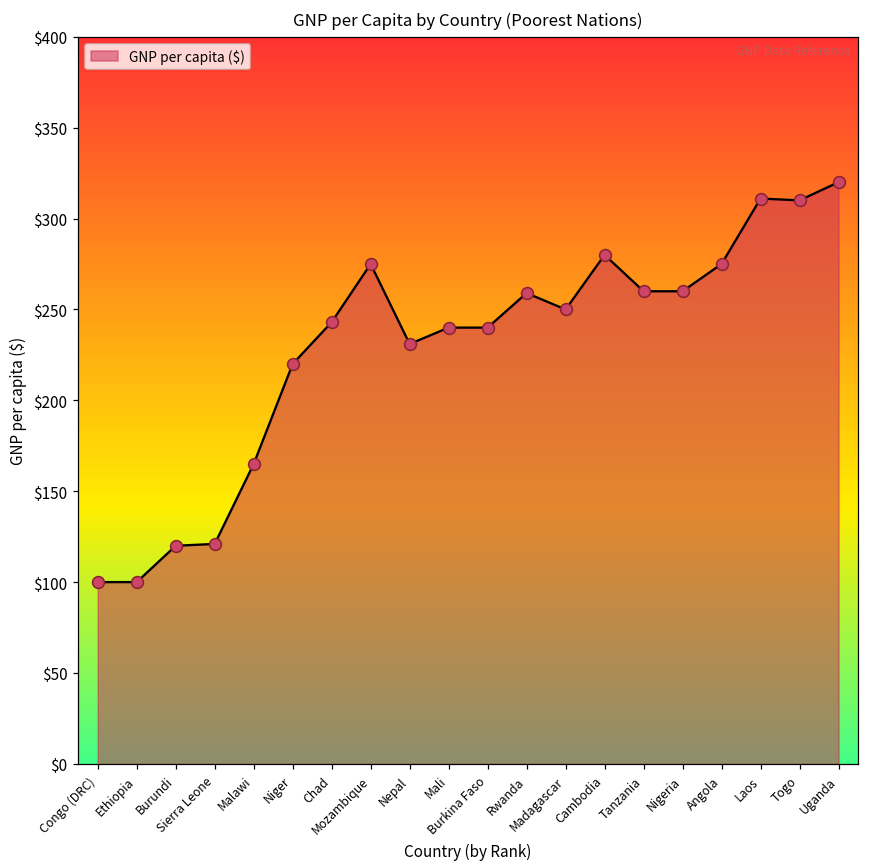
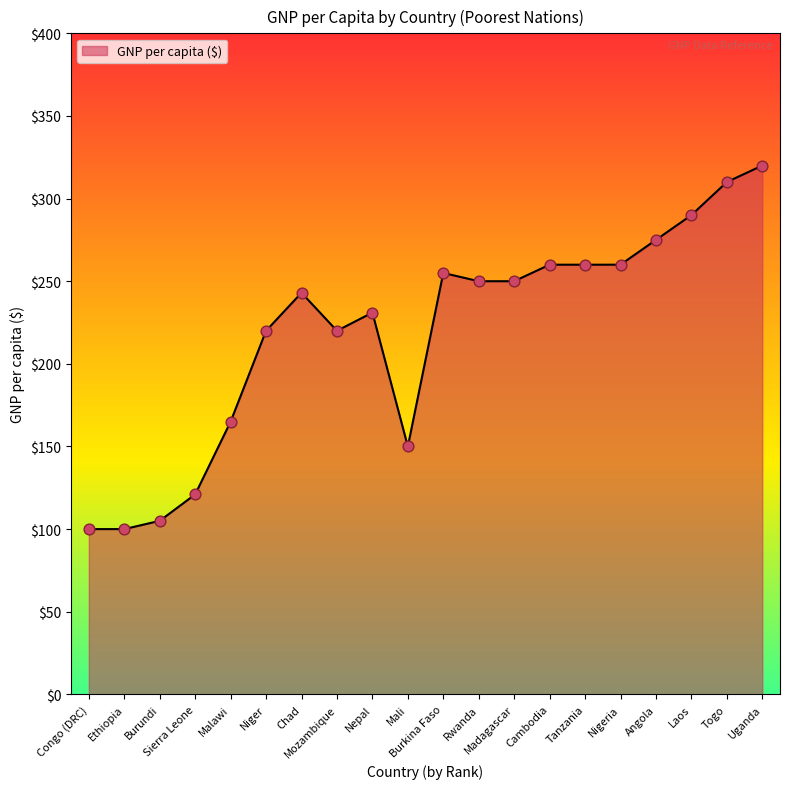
  {
    "Congo (DRC)": "$100",
    "Ethiopia": "$100",
-   "Burundi": "$120",
+   "Burundi": "$105",
    "Sierra Leone": "$121",
    "Malawi": "$165",
    "Niger": "$220",
    "Chad": "$243",
-   "Mozambique": "$275",
+   "Mozambique": "$220",
    "Nepal": "$231",
-   "Mali": "$240",
-   "Burkina Faso": "$240",
-   "Rwanda": "$259",
+   "Mali": "$150",
+   "Burkina Faso": "$255",
+   "Rwanda": "$250",
    "Madagascar": "$250",
-   "Cambodia": "$280",
+   "Cambodia": "$260",
    "Tanzania": "$260",
    "Nigeria": "$260",
    "Angola": "$275",
-   "Laos": "$311",
+   "Laos": "$290",
    "Togo": "$310",
    "Uganda": "$320"
  }
